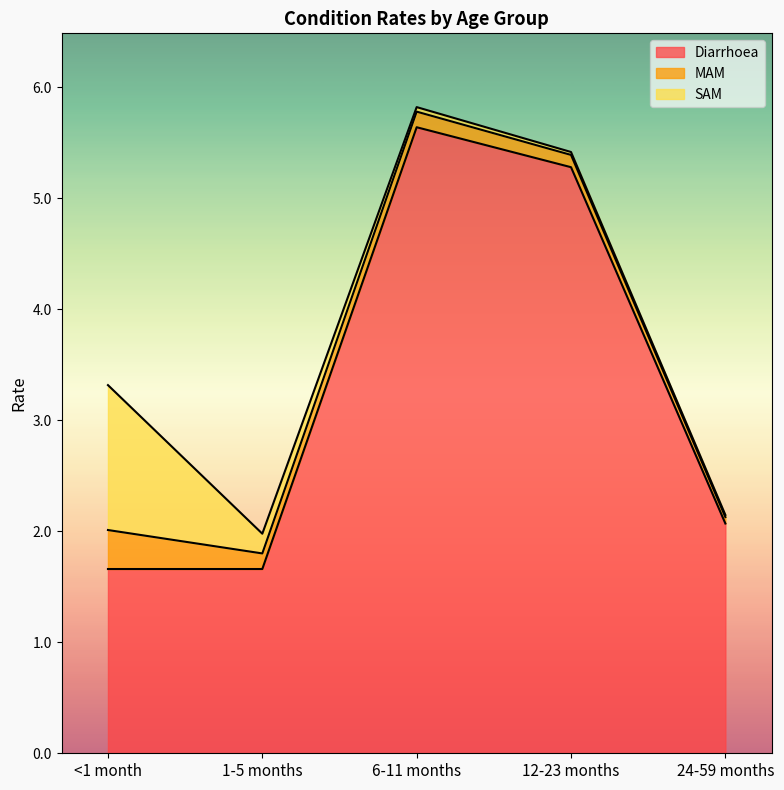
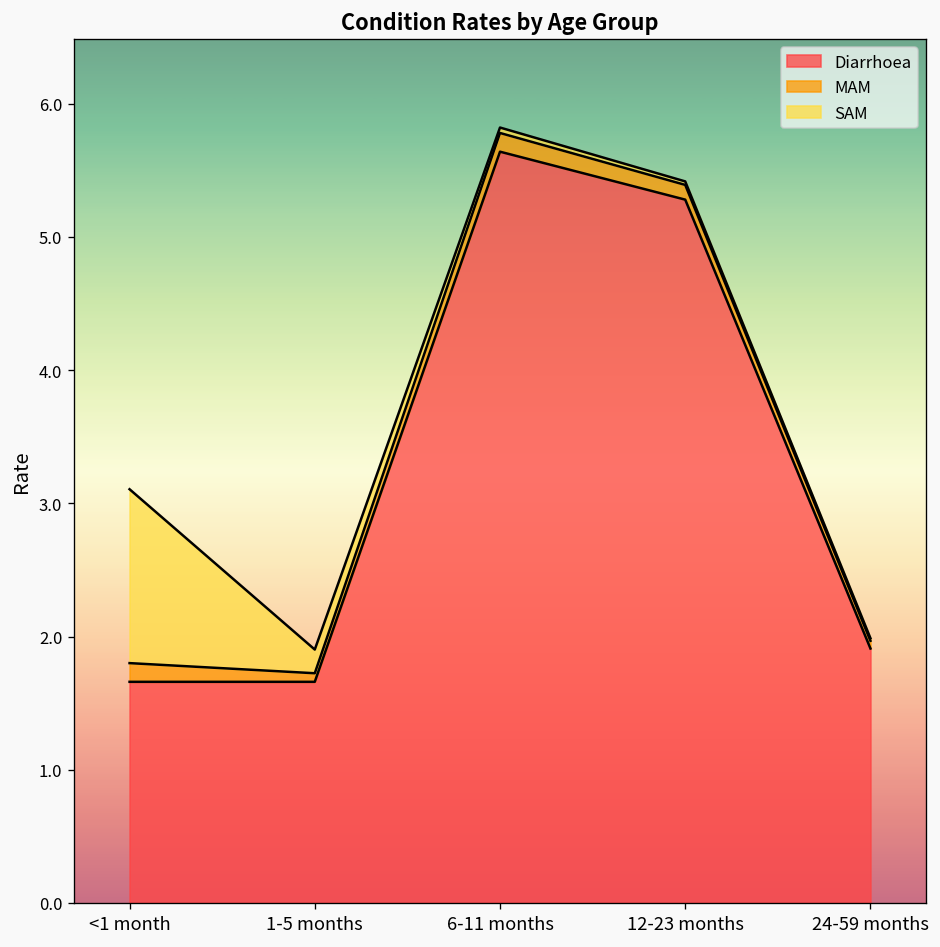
  {
    "Diarrhoea": {
      "<1 month": 1.66,
      "1-5 months": 1.66,
      "6-11 months": 5.64,
      "12-23 months": 5.28,
-     "24-59 months": 2.07
+     "24-59 months": 1.91
    },
    "MAM": {
-     "<1 month": 0.35,
-     "1-5 months": 0.14,
+     "<1 month": 0.14,
+     "1-5 months": 0.06,
      "6-11 months": 0.14,
      "12-23 months": 0.11
    },
    "SAM": {
      "<1 month": 1.31,
      "1-5 months": 0.18,
      "6-11 months": 0.04,
      "12-23 months": 0.03
    }
  }
